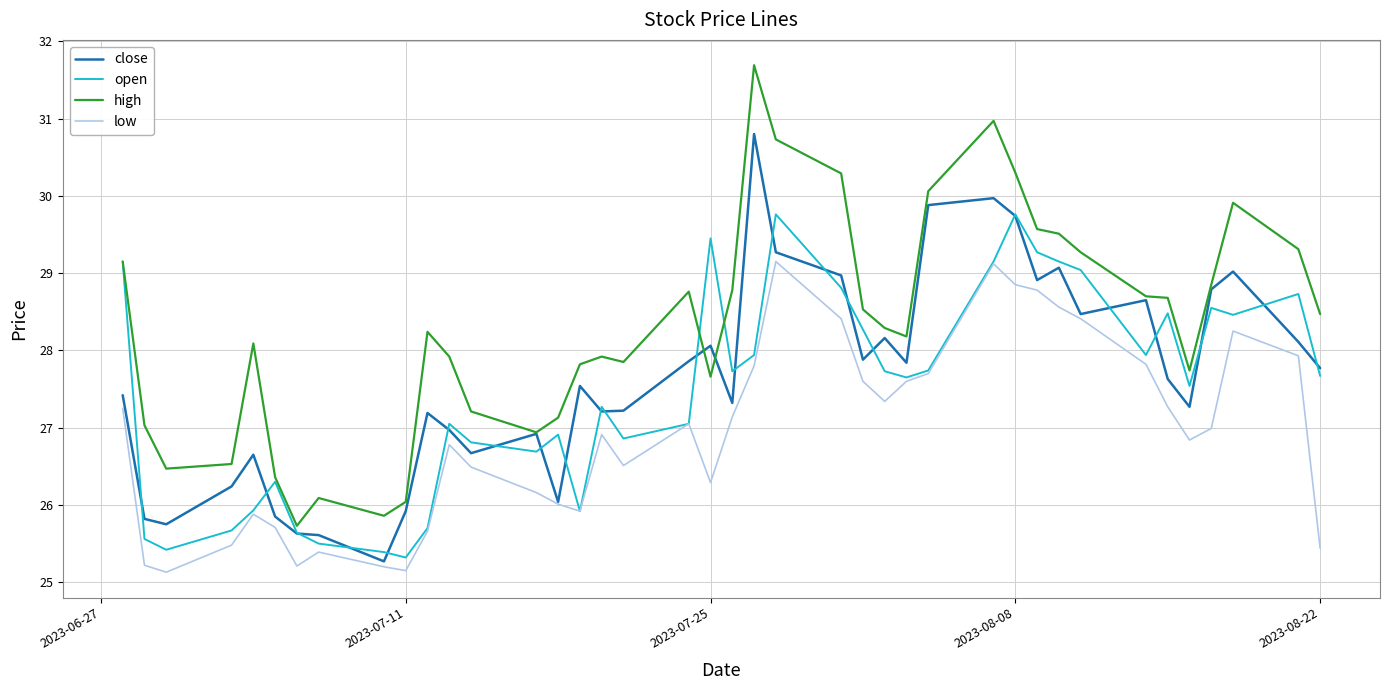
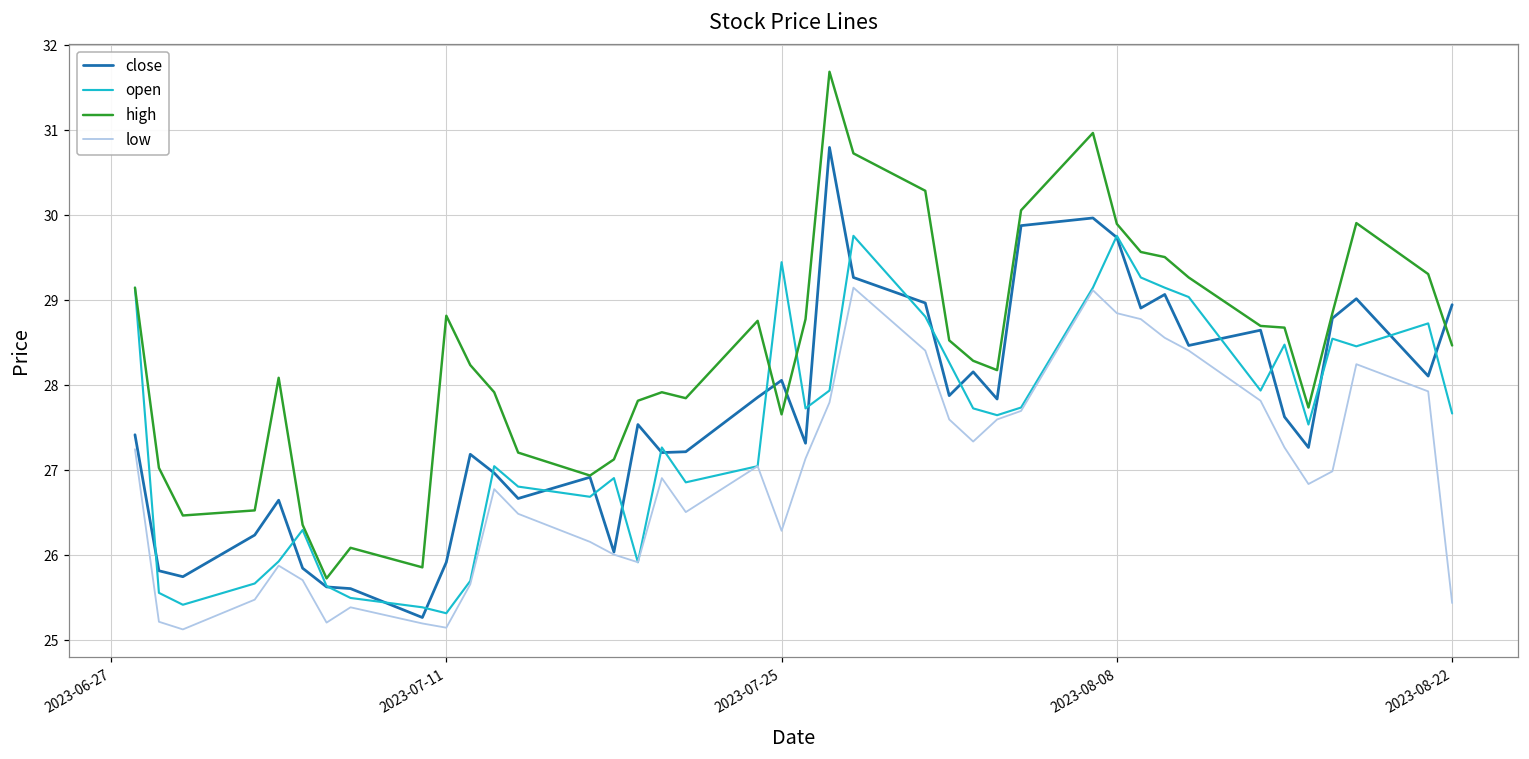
  {
    "close": {
      "2023-07-11": 25.9,
      "2023-07-25": 28.1,
-     "2023-08-22": 27.8
+     "2023-08-22": 29.0
    },
    "open": {
      "2023-07-11": 25.3,
      "2023-07-25": 29.5,
      "2023-08-22": 27.7
    },
    "high": {
-     "2023-07-11": 26.0,
+     "2023-07-11": 28.8,
      "2023-07-25": 27.7,
-     "2023-08-08": 30.3,
+     "2023-08-08": 29.9,
      "2023-08-22": 28.5
    },
    "low": {
      "2023-07-11": 25.2,
      "2023-07-25": 26.3,
      "2023-08-08": 28.9,
      "2023-08-22": 25.4
    }
  }
